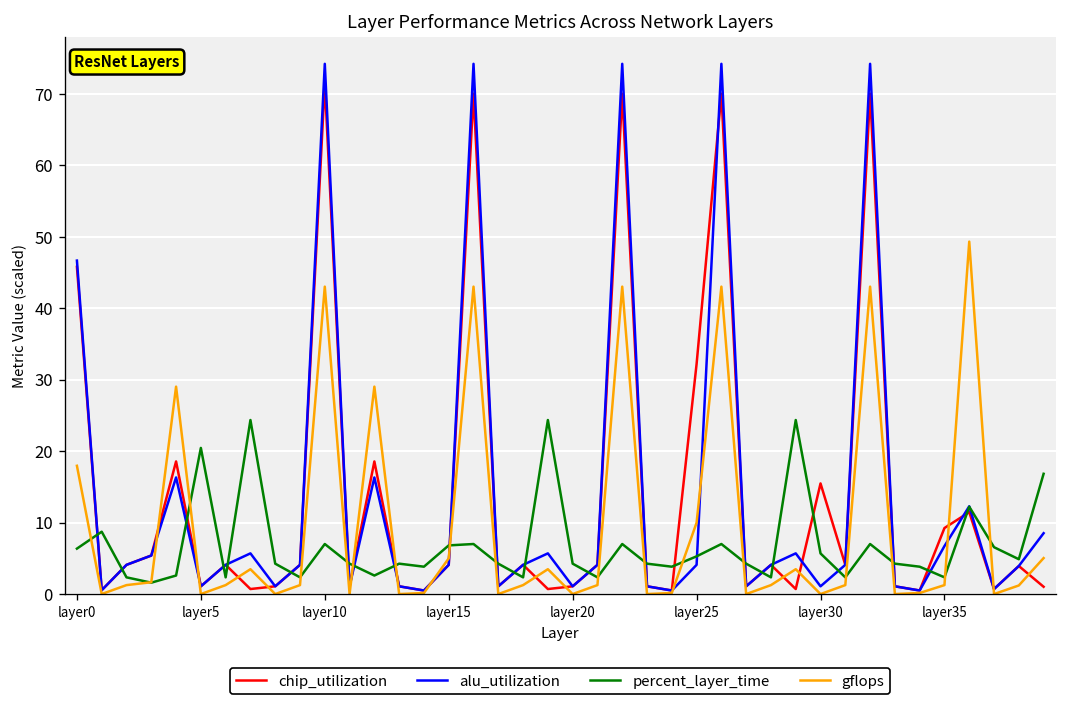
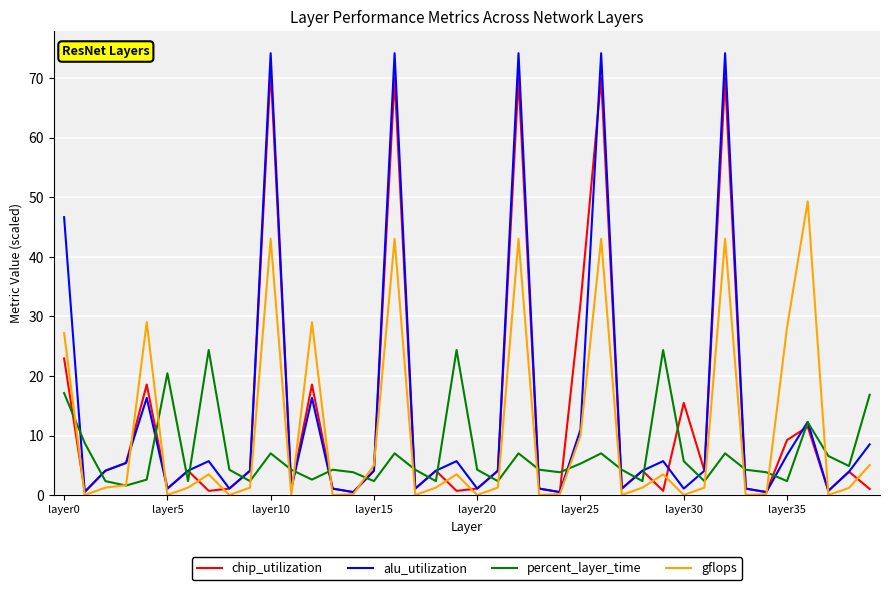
  {
    "chip_utilization": {
-     "layer0": 46,
+     "layer0": 23,
      "layer10": 72,
      "layer25": 32,
      "layer30": 15,
      "layer35": 9
    },
    "alu_utilization": {
      "layer0": 47,
      "layer10": 74,
-     "layer25": 4,
+     "layer25": 11,
      "layer30": 1,
      "layer35": 7
    },
    "percent_layer_time": {
-     "layer0": 6,
+     "layer0": 17,
      "layer5": 20,
      "layer10": 7,
-     "layer15": 7,
+     "layer15": 2,
      "layer20": 4,
      "layer25": 5,
      "layer30": 6,
      "layer35": 2
    },
    "gflops": {
-     "layer0": 18,
+     "layer0": 27,
      "layer5": 0,
      "layer10": 43,
      "layer15": 5,
      "layer20": 0,
      "layer25": 10,
      "layer30": 0,
-     "layer35": 1
+     "layer35": 28
    }
  }
